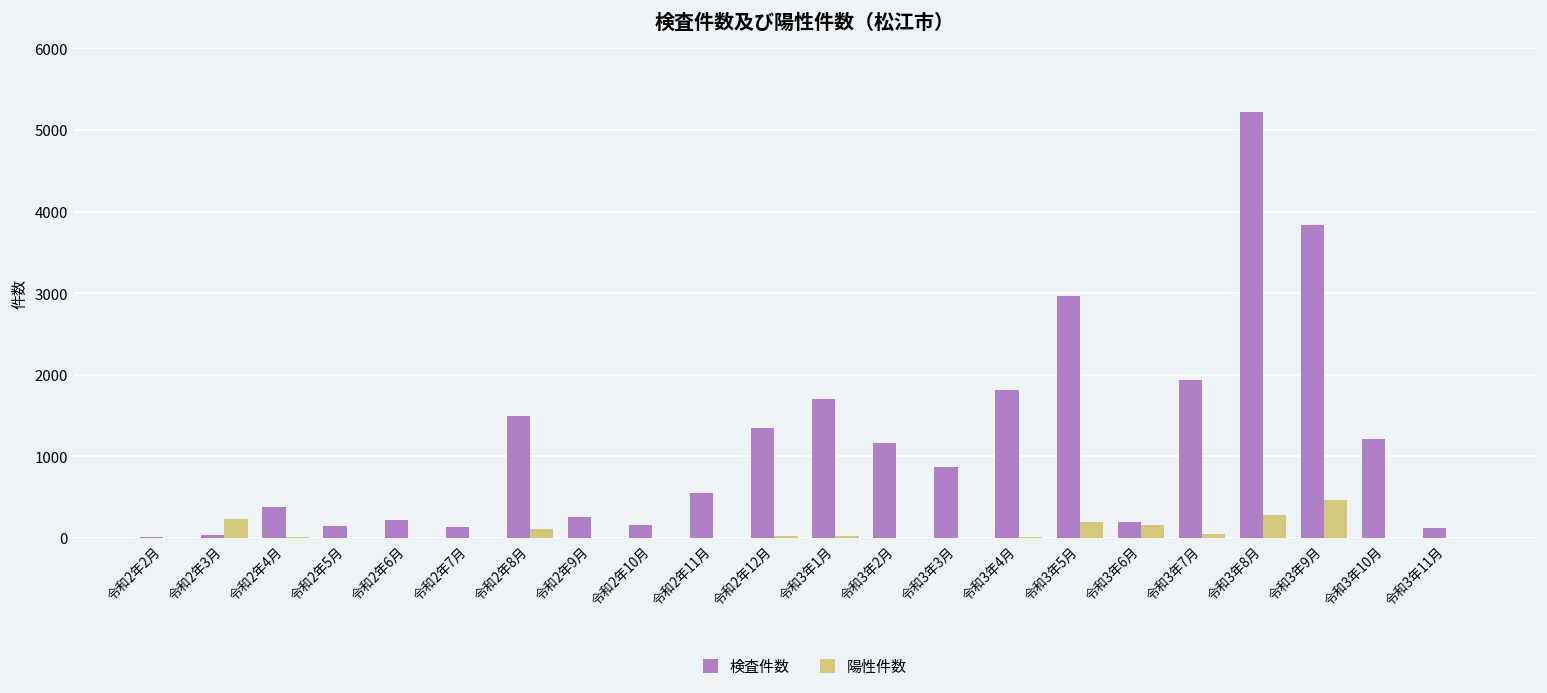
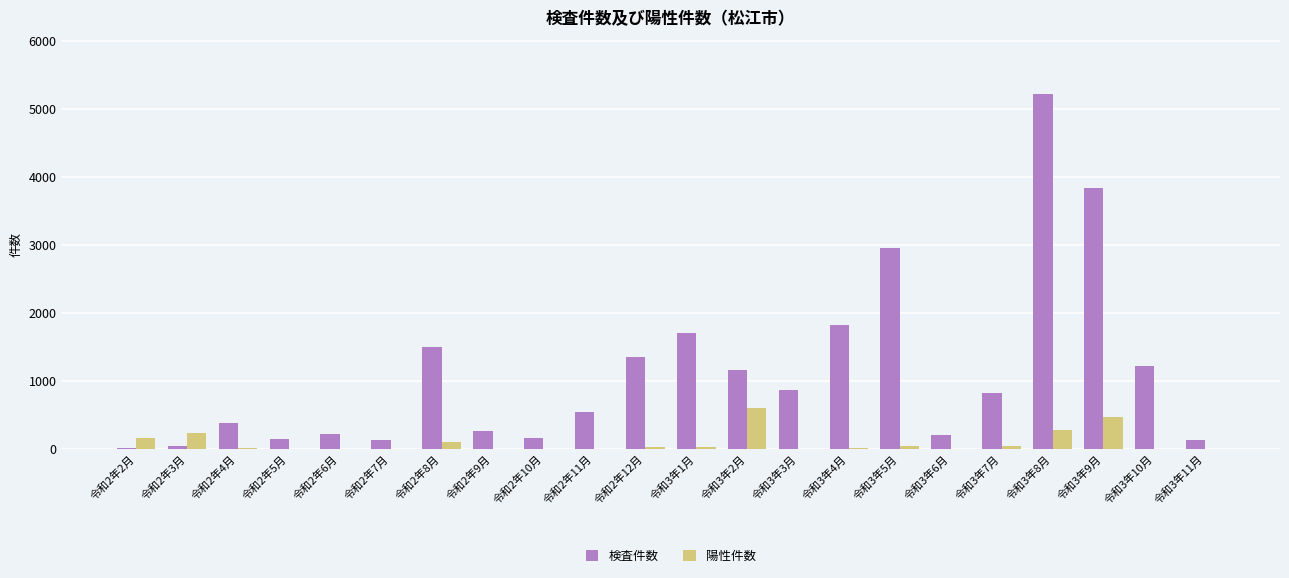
  {
    "検査件数": {
      "令和2年3月": 0,
      "令和2年4月": 400,
      "令和2年5月": 100,
      "令和2年6月": 200,
      "令和2年7月": 100,
      "令和2年8月": 1500,
      "令和2年9月": 300,
      "令和2年10月": 200,
      "令和2年11月": 500,
      "令和2年12月": 1400,
      "令和3年1月": 1700,
      "令和3年2月": 1200,
      "令和3年3月": 900,
      "令和3年4月": 1800,
      "令和3年5月": 3000,
      "令和3年6月": 200,
-     "令和3年7月": 1900,
+     "令和3年7月": 800,
      "令和3年8月": 5200,
      "令和3年9月": 3800,
      "令和3年10月": 1200,
      "令和3年11月": 100
    },
    "陽性件数": {
-     "令和2年2月": 0,
+     "令和2年2月": 200,
      "令和2年3月": 200,
      "令和2年6月": 0,
      "令和2年7月": 0,
      "令和2年8月": 100,
      "令和2年9月": 0,
-     "令和3年2月": 0,
-     "令和3年5月": 200,
-     "令和3年6月": 200,
+     "令和3年2月": 600,
+     "令和3年5月": 0,
+     "令和3年6月": 0,
      "令和3年7月": 0,
      "令和3年8月": 300,
      "令和3年9月": 500,
      "令和3年11月": 0
    }
  }
